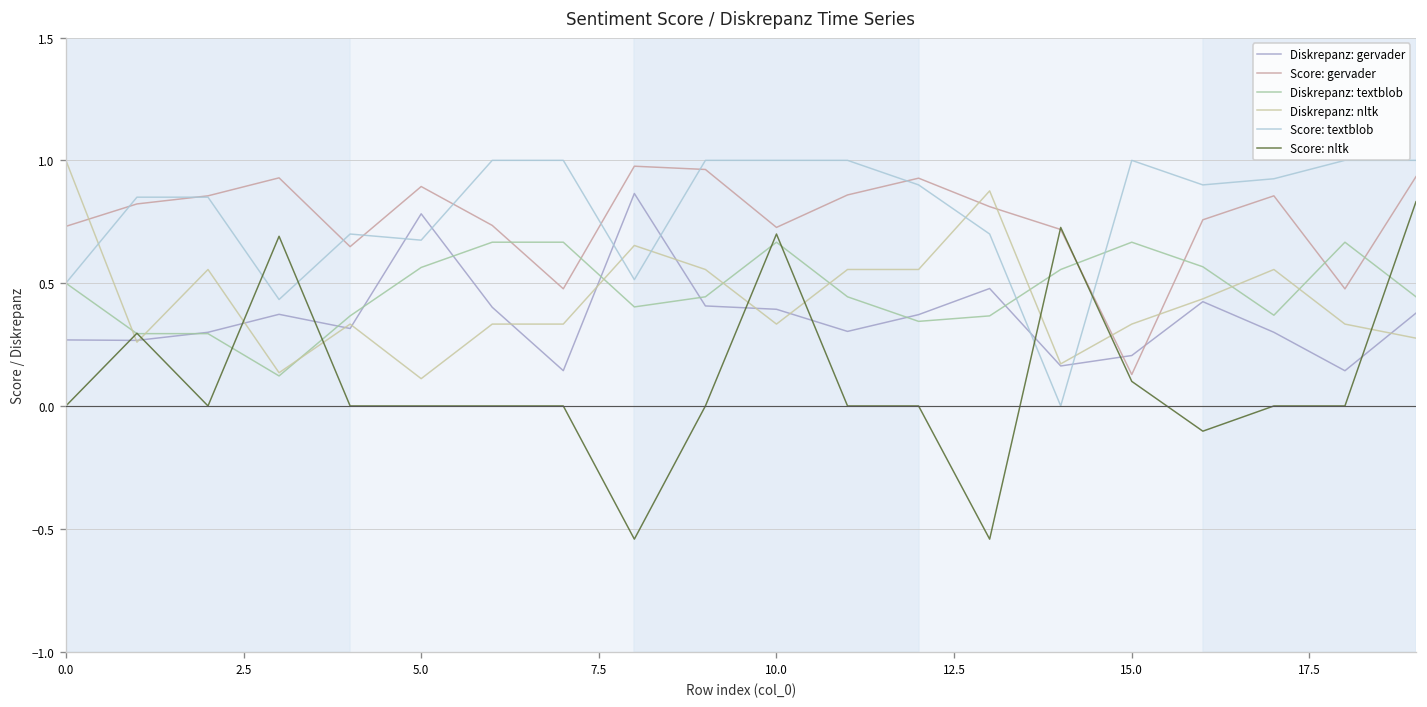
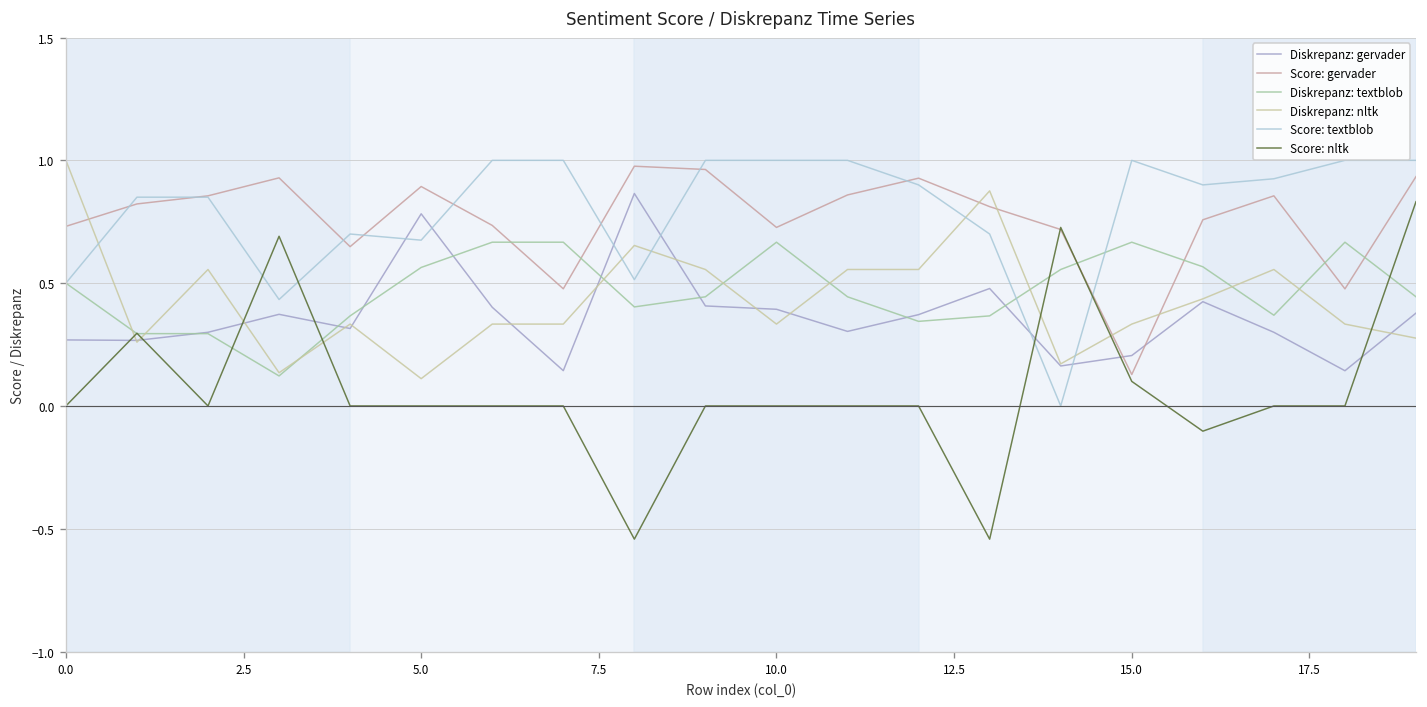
  {
    "Score: nltk": {
      "0.0": 0.0,
      "5.0": 0.0,
-     "10.0": 0.7,
+     "10.0": 0.0,
      "15.0": 0.1
    }
  }
